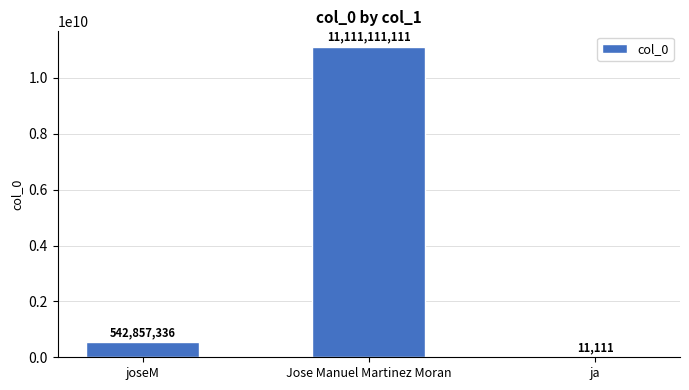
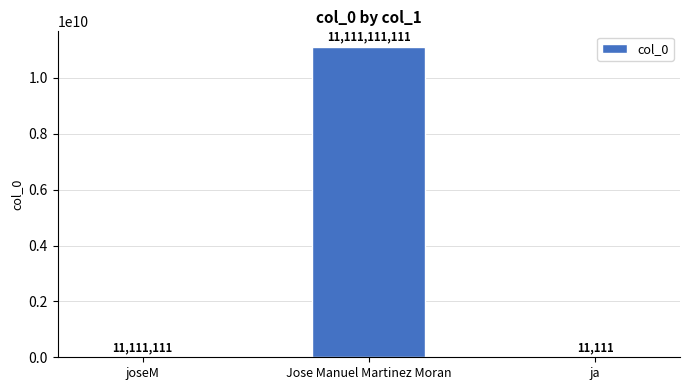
  {
-   "joseM": "542,857,336",
+   "joseM": "11,111,111",
    "Jose Manuel Martinez Moran": "11,111,111,111",
    "ja": "11,111"
  }
